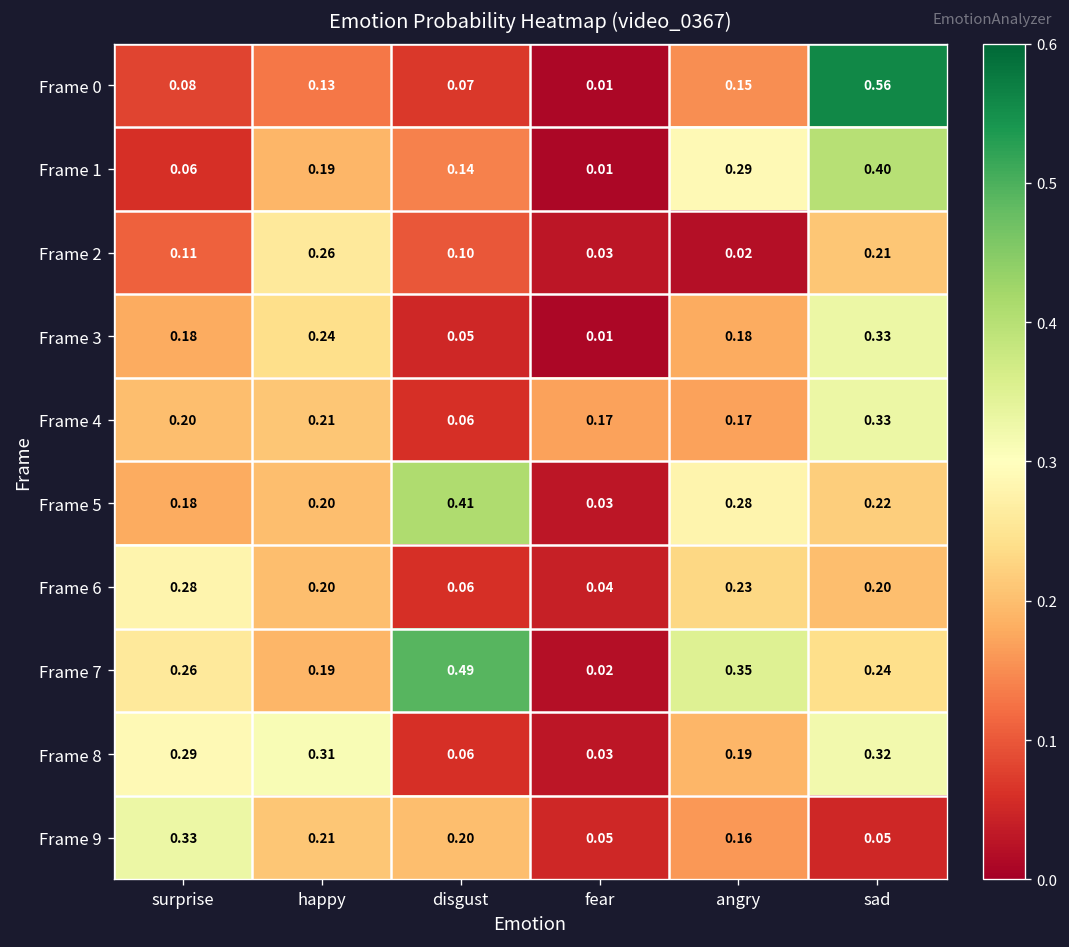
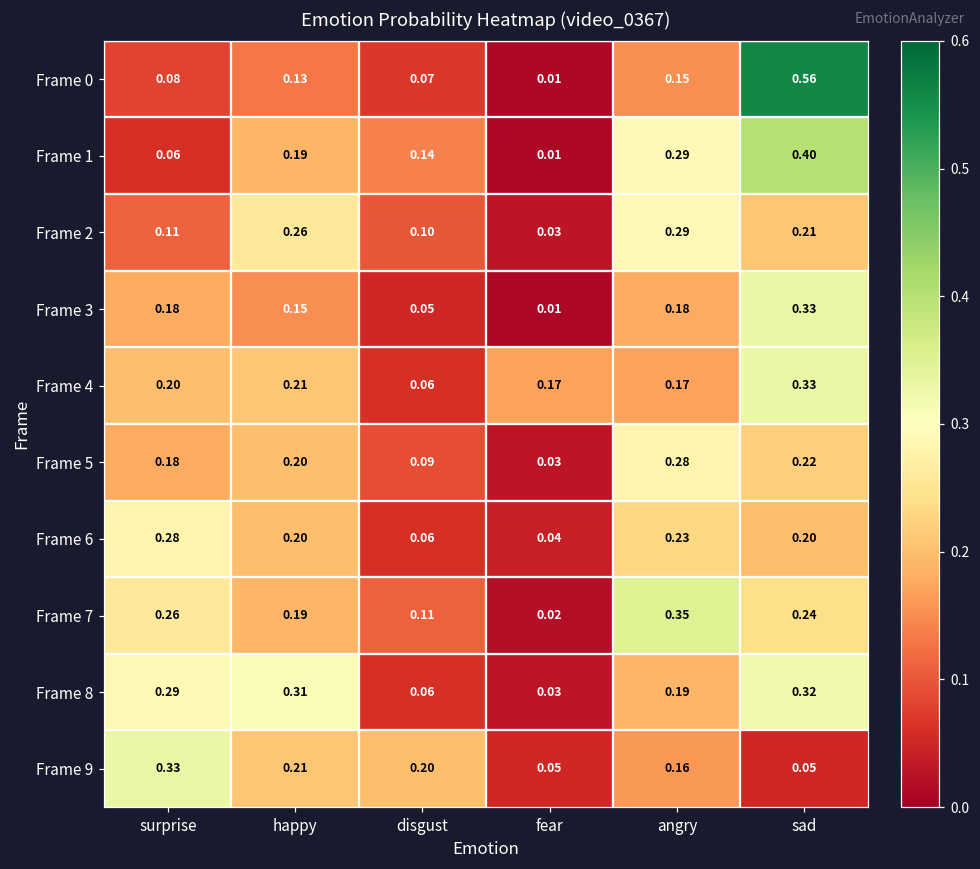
  {
    "Frame 0": {
      "surprise": 0.08,
      "happy": 0.13,
      "disgust": 0.07,
      "fear": 0.01,
      "angry": 0.15,
      "sad": 0.56
    },
    "Frame 1": {
      "surprise": 0.06,
      "happy": 0.19,
      "disgust": 0.14,
      "fear": 0.01,
      "angry": 0.29,
      "sad": 0.40
    },
    "Frame 2": {
      "surprise": 0.11,
      "happy": 0.26,
      "disgust": 0.10,
      "fear": 0.03,
-     "angry": 0.02,
+     "angry": 0.29,
      "sad": 0.21
    },
    "Frame 3": {
      "surprise": 0.18,
-     "happy": 0.24,
+     "happy": 0.15,
      "disgust": 0.05,
      "fear": 0.01,
      "angry": 0.18,
      "sad": 0.33
    },
    "Frame 4": {
      "surprise": 0.20,
      "happy": 0.21,
      "disgust": 0.06,
      "fear": 0.17,
      "angry": 0.17,
      "sad": 0.33
    },
    "Frame 5": {
      "surprise": 0.18,
      "happy": 0.20,
-     "disgust": 0.41,
+     "disgust": 0.09,
      "fear": 0.03,
      "angry": 0.28,
      "sad": 0.22
    },
    "Frame 6": {
      "surprise": 0.28,
      "happy": 0.20,
      "disgust": 0.06,
      "fear": 0.04,
      "angry": 0.23,
      "sad": 0.20
    },
    "Frame 7": {
      "surprise": 0.26,
      "happy": 0.19,
-     "disgust": 0.49,
+     "disgust": 0.11,
      "fear": 0.02,
      "angry": 0.35,
      "sad": 0.24
    },
    "Frame 8": {
      "surprise": 0.29,
      "happy": 0.31,
      "disgust": 0.06,
      "fear": 0.03,
      "angry": 0.19,
      "sad": 0.32
    },
    "Frame 9": {
      "surprise": 0.33,
      "happy": 0.21,
      "disgust": 0.20,
      "fear": 0.05,
      "angry": 0.16,
      "sad": 0.05
    }
  }
